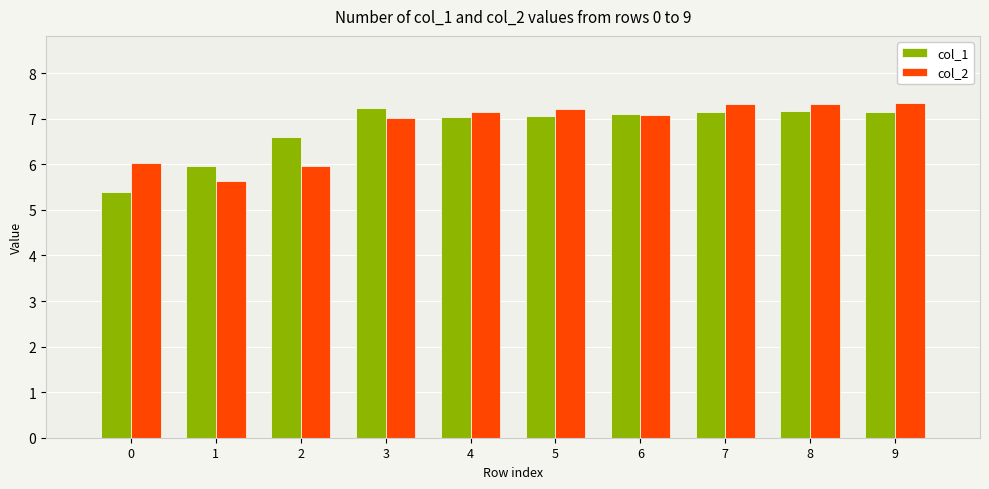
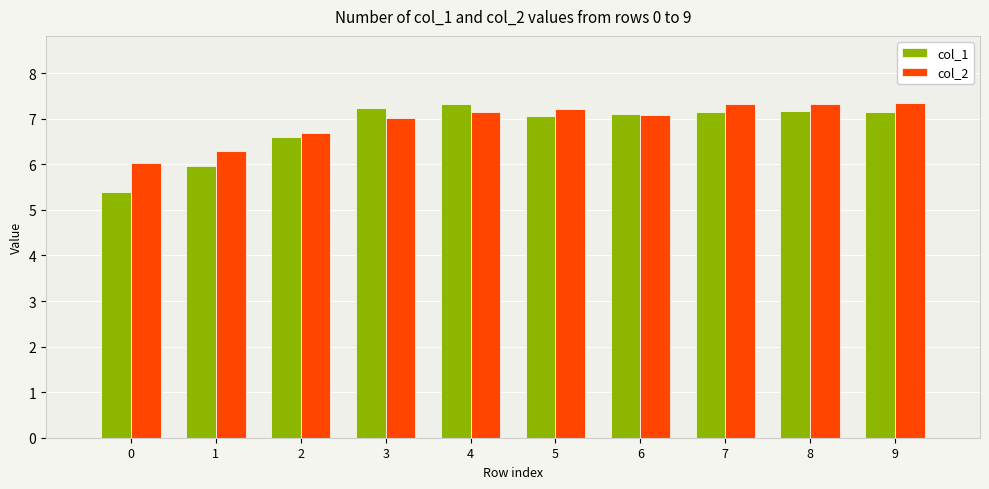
  {
    "col_1": {
      "0": 5.4,
      "1": 6.0,
      "2": 6.6,
      "3": 7.2,
-     "4": 7.0,
+     "4": 7.3,
      "5": 7.1,
      "6": 7.1,
      "7": 7.2,
      "8": 7.2,
      "9": 7.1
    },
    "col_2": {
      "0": 6.0,
-     "1": 5.6,
-     "2": 6.0,
+     "1": 6.3,
+     "2": 6.7,
      "3": 7.0,
      "4": 7.2,
      "5": 7.2,
      "6": 7.1,
      "7": 7.3,
      "8": 7.3,
      "9": 7.3
    }
  }
